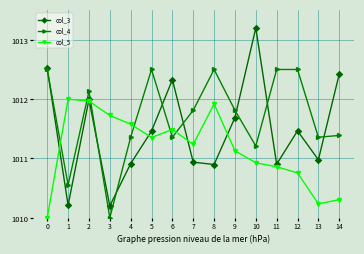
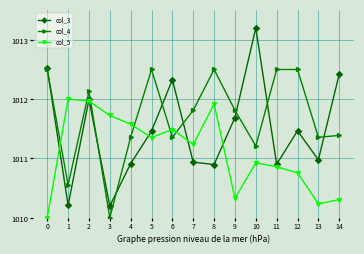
  {
    "col_5": {
      "0": 1010.0,
      "1": 1012.0,
      "3": 1011.7,
      "4": 1011.6,
      "5": 1011.4,
      "6": 1011.5,
      "7": 1011.2,
      "8": 1011.9,
-     "9": 1011.1,
+     "9": 1010.3,
      "10": 1010.9,
      "12": 1010.8,
      "13": 1010.2,
      "14": 1010.3
    }
  }
